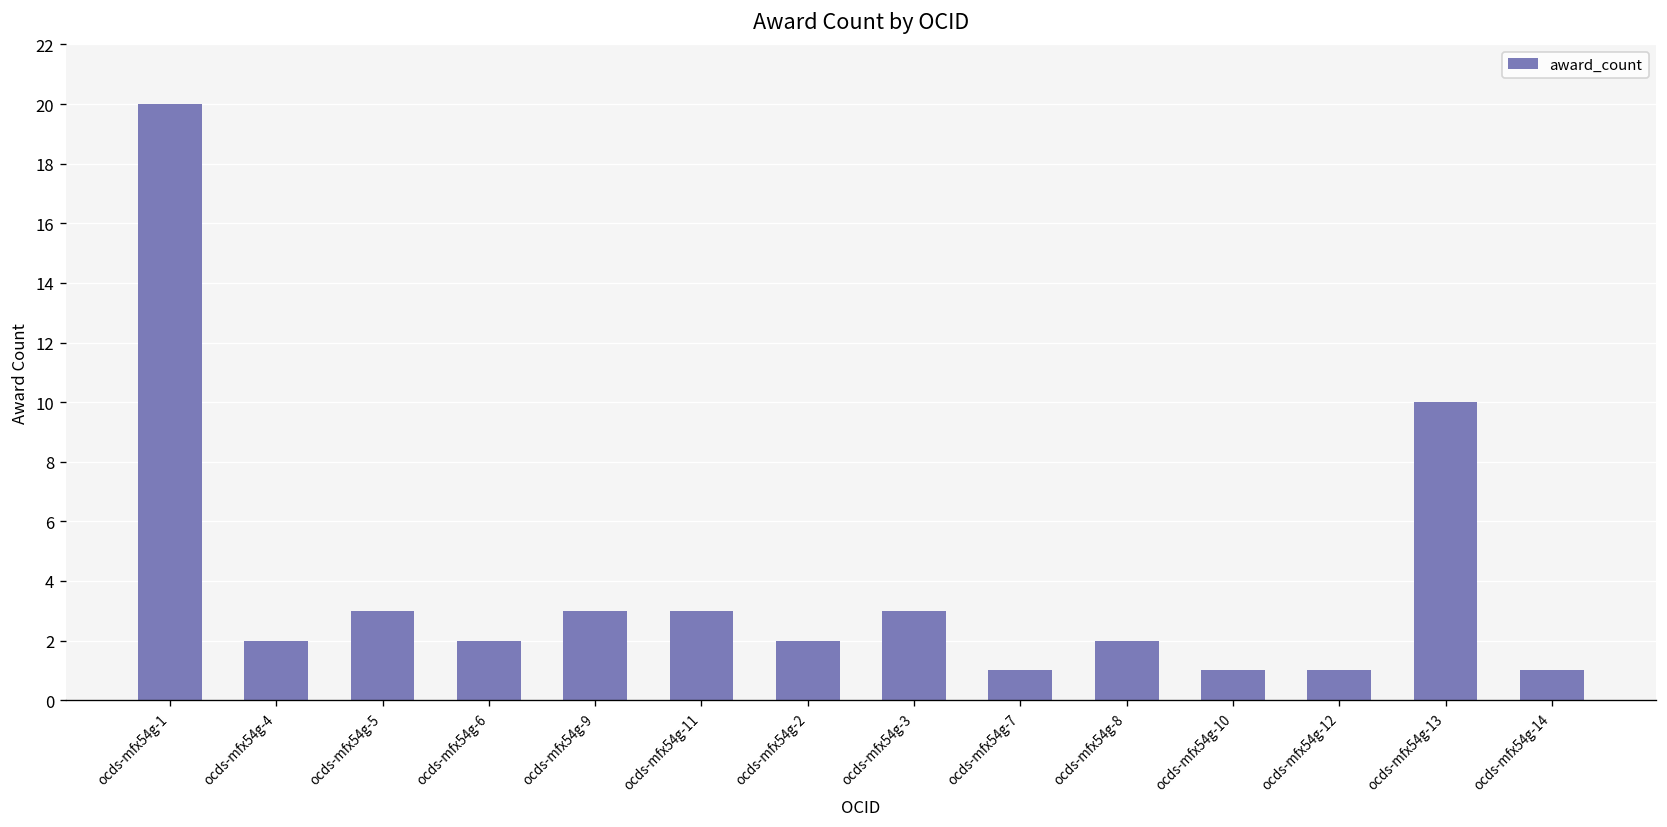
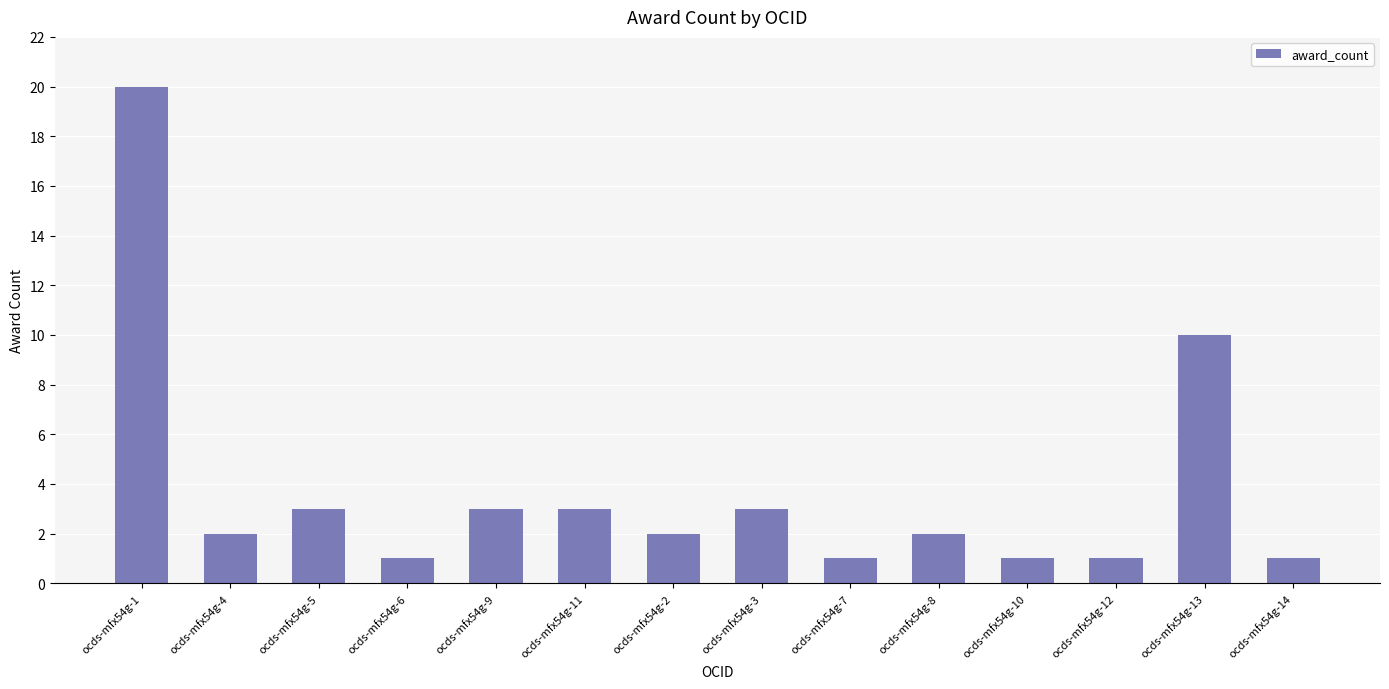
  {
    "ocds-mfx54g-1": 20,
    "ocds-mfx54g-4": 2,
    "ocds-mfx54g-5": 3,
-   "ocds-mfx54g-6": 2,
+   "ocds-mfx54g-6": 1,
    "ocds-mfx54g-9": 3,
    "ocds-mfx54g-11": 3,
    "ocds-mfx54g-2": 2,
    "ocds-mfx54g-3": 3,
    "ocds-mfx54g-7": 1,
    "ocds-mfx54g-8": 2,
    "ocds-mfx54g-10": 1,
    "ocds-mfx54g-12": 1,
    "ocds-mfx54g-13": 10,
    "ocds-mfx54g-14": 1
  }
